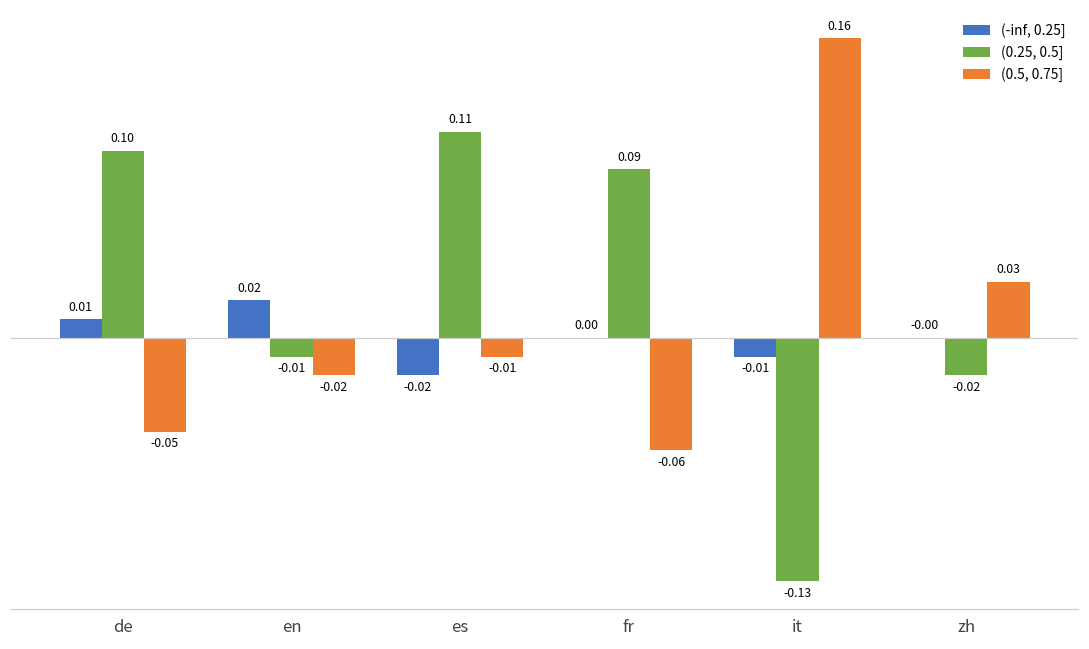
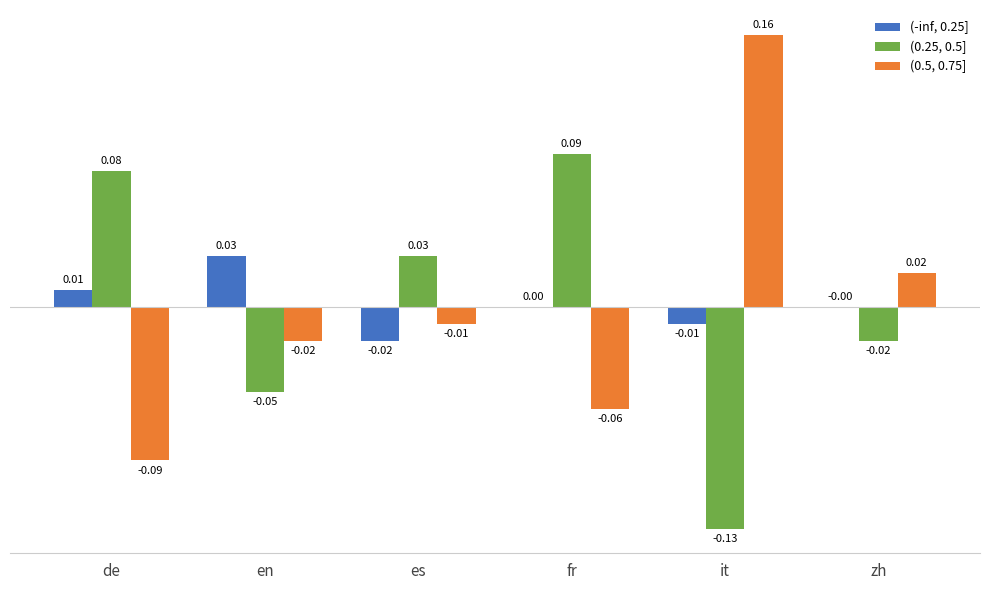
  {
    "(-inf, 0.25]": {
      "de": 0.01,
-     "en": 0.02,
+     "en": 0.03,
      "es": -0.02,
      "fr": 0.00,
      "it": -0.01,
      "zh": -0.00
    },
    "(0.25, 0.5]": {
-     "de": 0.10,
-     "en": -0.01,
-     "es": 0.11,
+     "de": 0.08,
+     "en": -0.05,
+     "es": 0.03,
      "fr": 0.09,
      "it": -0.13,
      "zh": -0.02
    },
    "(0.5, 0.75]": {
-     "de": -0.05,
+     "de": -0.09,
      "en": -0.02,
      "es": -0.01,
      "fr": -0.06,
      "it": 0.16,
-     "zh": 0.03
+     "zh": 0.02
    }
  }
